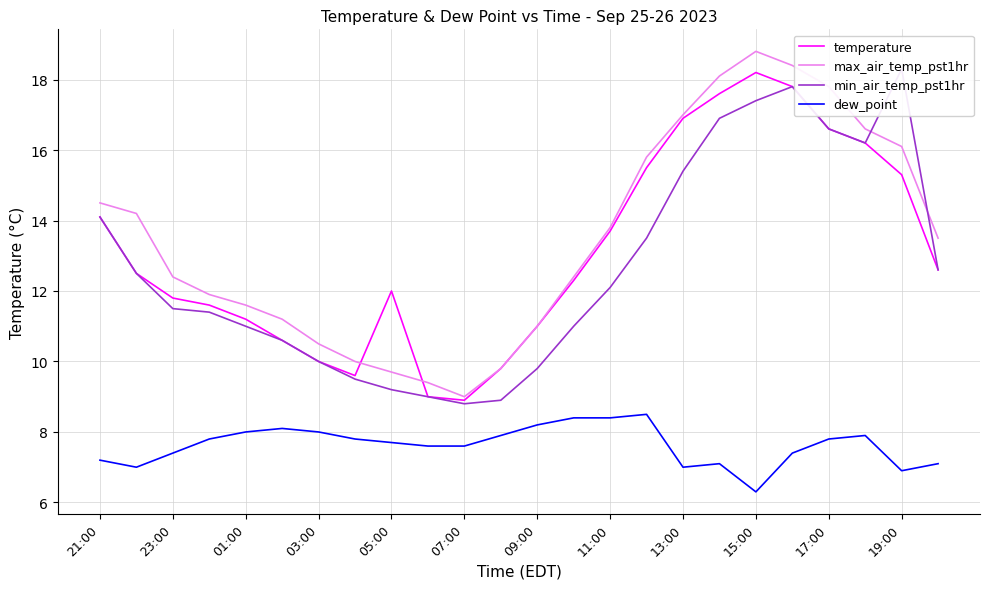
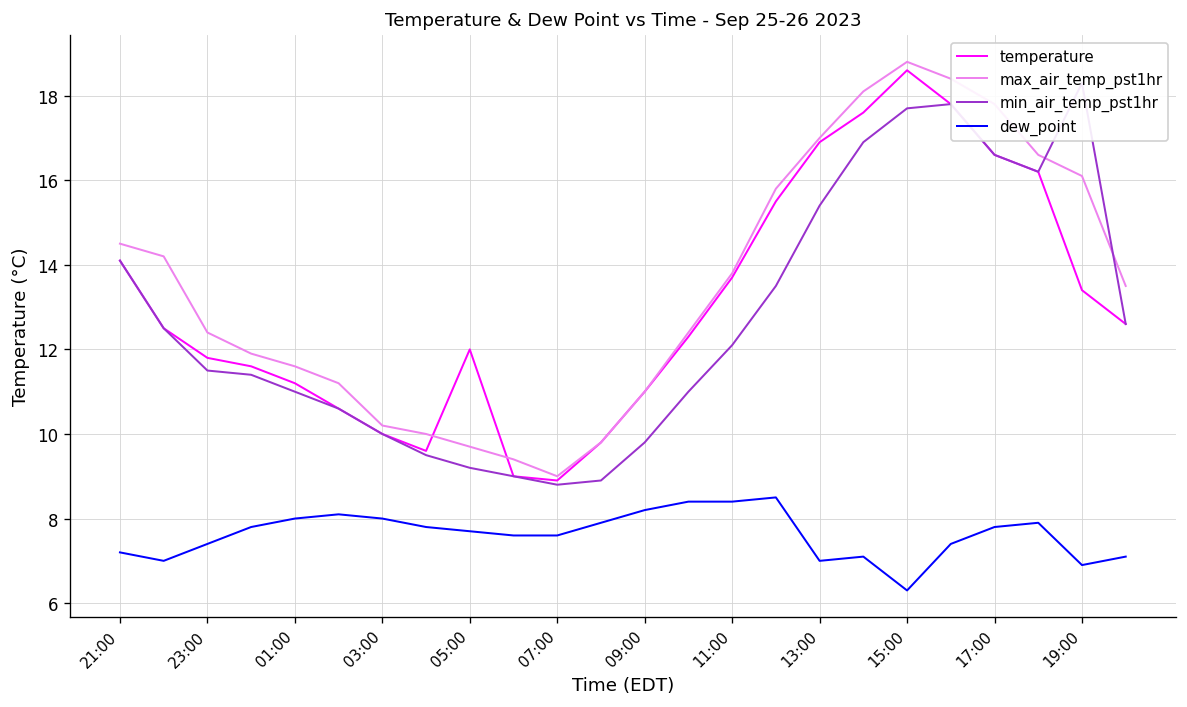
  {
    "temperature": {
      "23:00": 11.8,
      "01:00": 11.2,
      "05:00": 12.0,
      "07:00": 8.9,
      "11:00": 13.7,
      "13:00": 16.9,
-     "15:00": 18.2,
-     "19:00": 15.3
+     "15:00": 18.6,
+     "19:00": 13.4
    },
    "max_air_temp_pst1hr": {
      "21:00": 14.5,
      "23:00": 12.4,
      "01:00": 11.6,
-     "03:00": 10.5,
+     "03:00": 10.2,
      "05:00": 9.7,
      "07:00": 9.0,
      "11:00": 13.8,
      "13:00": 17.0,
      "15:00": 18.8,
      "19:00": 16.1
    },
    "min_air_temp_pst1hr": {
      "23:00": 11.5,
      "01:00": 11.0,
      "05:00": 9.2,
      "07:00": 8.8,
      "09:00": 9.8,
      "11:00": 12.1,
      "13:00": 15.4,
-     "15:00": 17.4
+     "15:00": 17.7
    },
    "dew_point": {
      "21:00": 7.2,
      "23:00": 7.4,
      "01:00": 8.0,
      "03:00": 8.0,
      "05:00": 7.7,
      "07:00": 7.6,
      "09:00": 8.2,
      "11:00": 8.4,
      "13:00": 7.0,
      "15:00": 6.3,
      "17:00": 7.8,
      "19:00": 6.9
    }
  }
